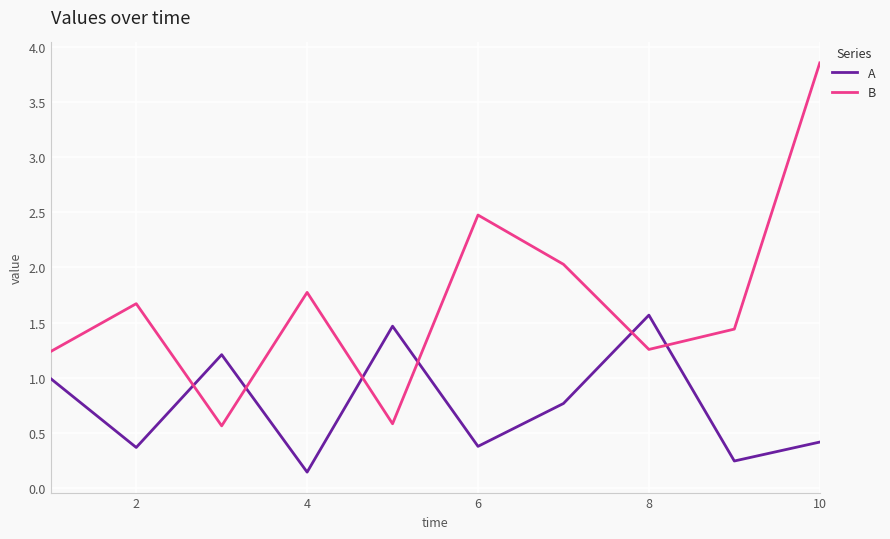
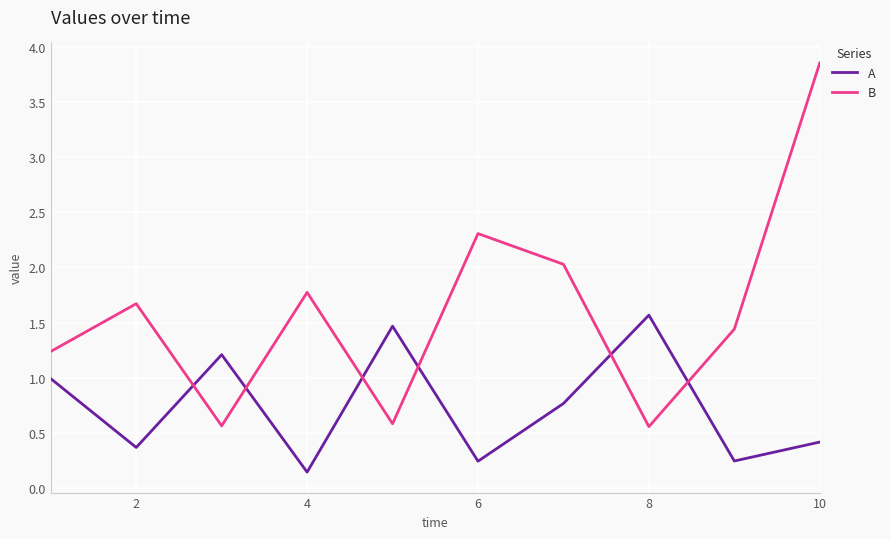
  {
    "A": {
      "2": 0.37,
      "4": 0.14,
-     "6": 0.38,
+     "6": 0.24,
      "8": 1.57,
      "10": 0.41
    },
    "B": {
      "2": 1.67,
      "4": 1.77,
-     "6": 2.48,
-     "8": 1.26,
+     "6": 2.31,
+     "8": 0.55,
      "10": 3.86
    }
  }
